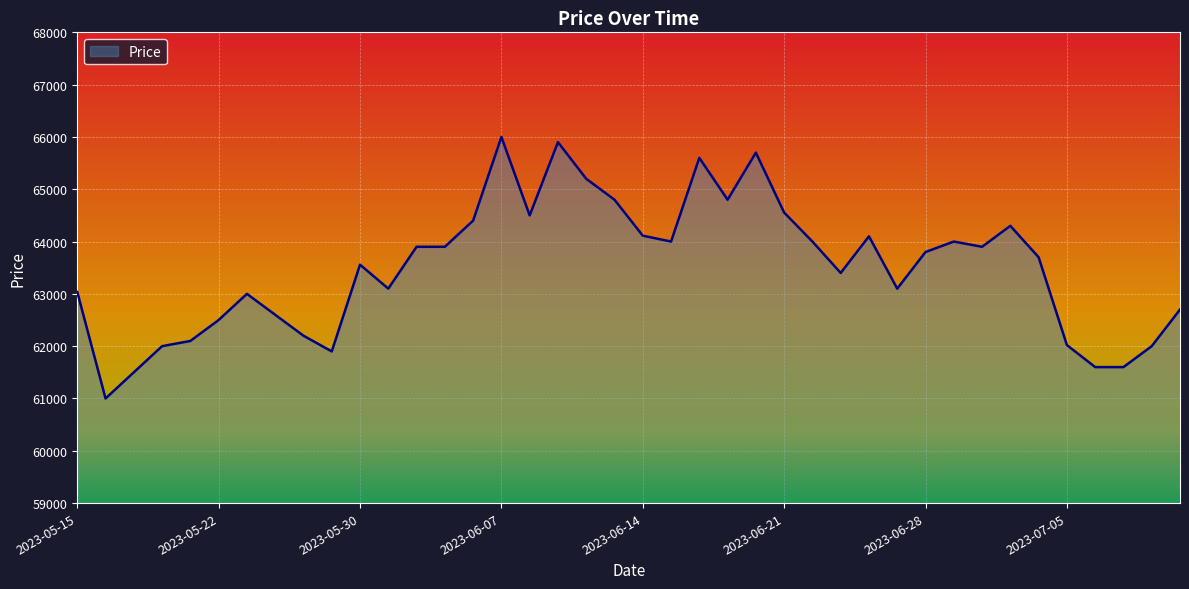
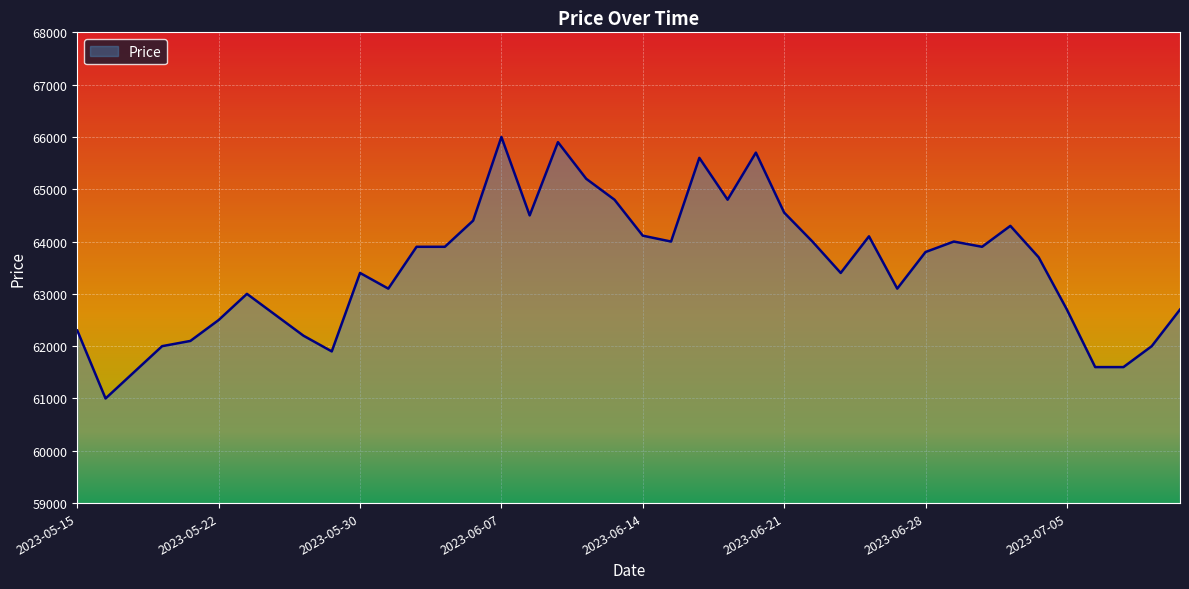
  {
-   "2023-05-15": 63000,
+   "2023-05-15": 62300,
    "2023-05-22": 62500,
-   "2023-05-30": 63600,
+   "2023-05-30": 63400,
    "2023-06-07": 66000,
    "2023-06-14": 64100,
    "2023-06-21": 64600,
    "2023-06-28": 63800,
-   "2023-07-05": 62000
+   "2023-07-05": 62700
  }
